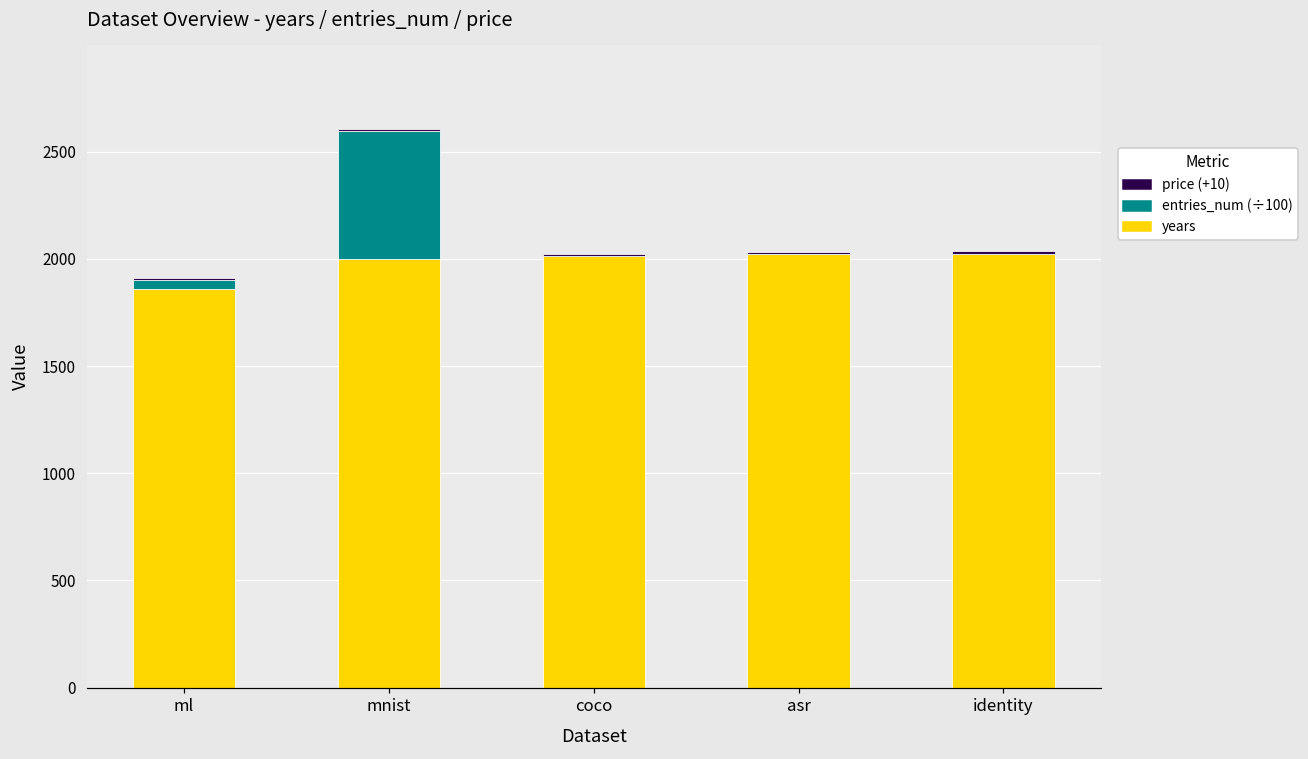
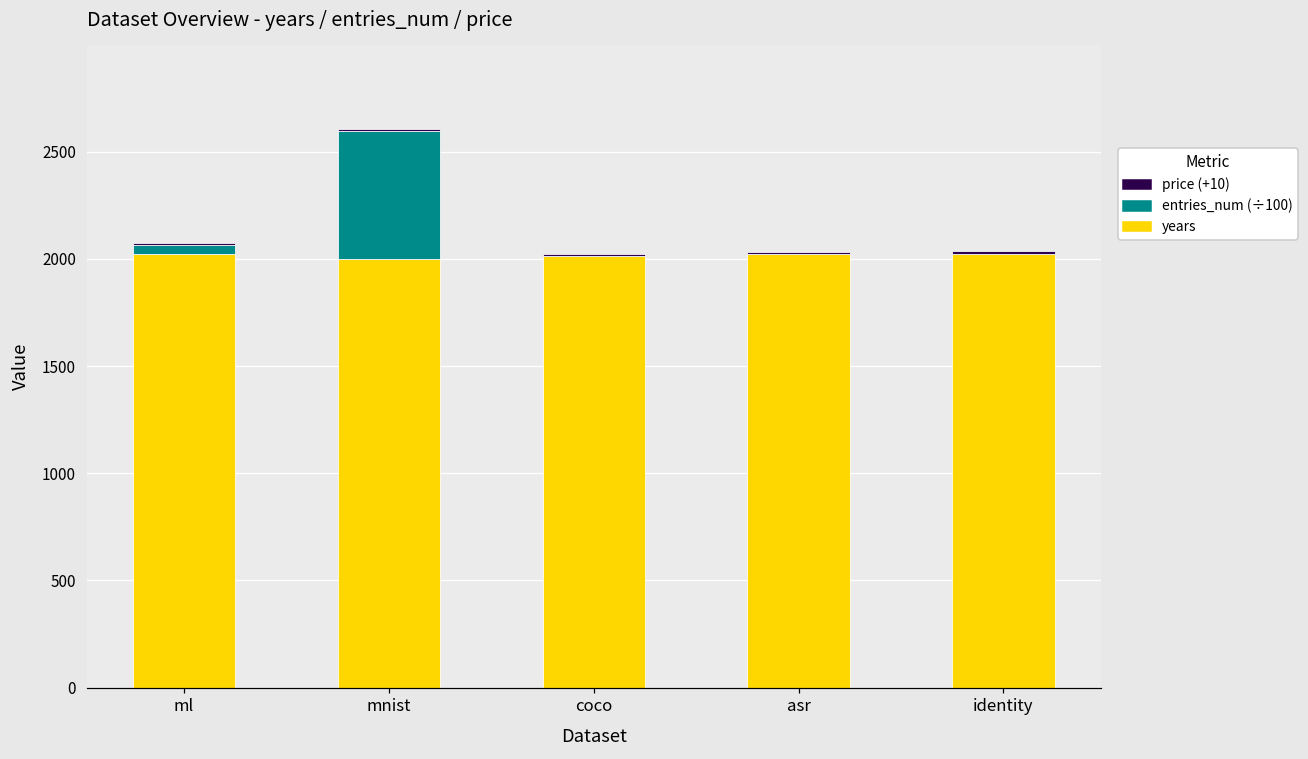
  {
    "years": {
-     "ml": 1860,
+     "ml": 2020,
      "mnist": 2000,
      "coco": 2010,
      "asr": 2020,
      "identity": 2020
    },
    "entries_num (÷100)": {
      "ml": 40,
      "mnist": 600
    }
  }
